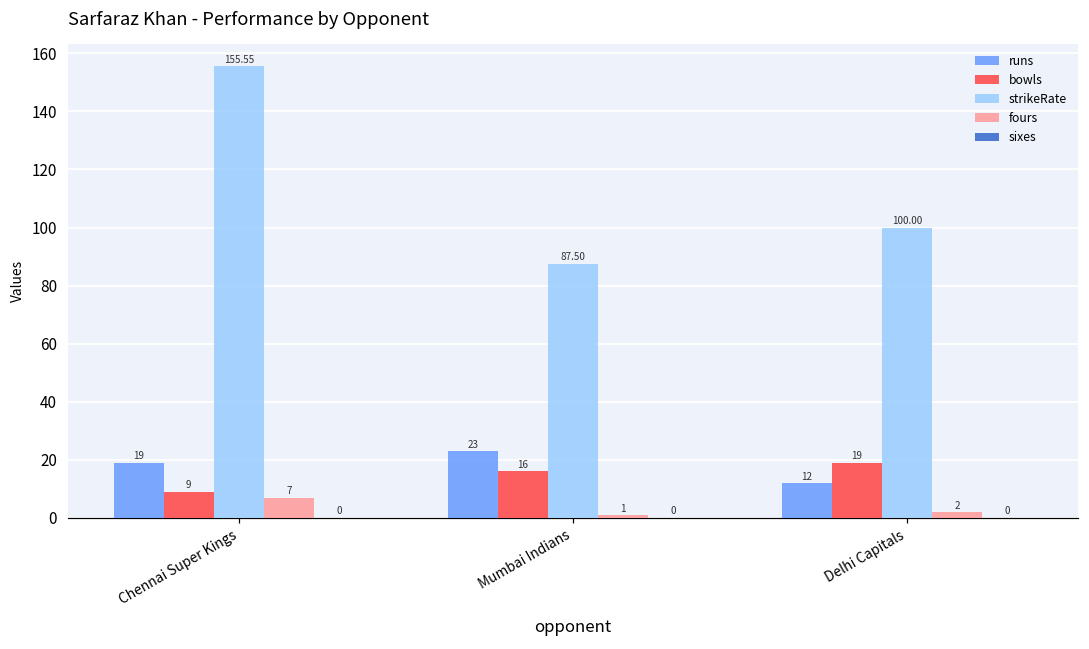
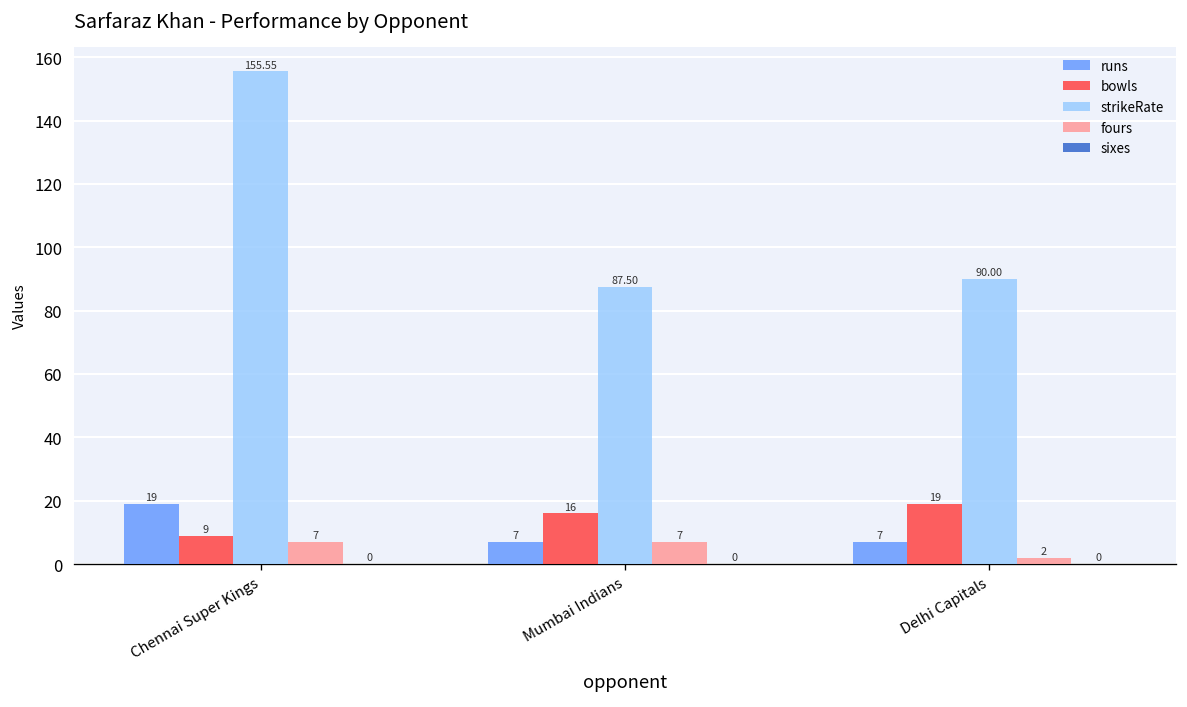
  {
    "runs": {
      "Chennai Super Kings": 19,
-     "Mumbai Indians": 23,
-     "Delhi Capitals": 12
+     "Mumbai Indians": 7,
+     "Delhi Capitals": 7
    },
    "bowls": {
      "Chennai Super Kings": 9,
      "Mumbai Indians": 16,
      "Delhi Capitals": 19
    },
    "strikeRate": {
      "Chennai Super Kings": 155.55,
      "Mumbai Indians": 87.50,
-     "Delhi Capitals": 100.00
+     "Delhi Capitals": 90.00
    },
    "fours": {
      "Chennai Super Kings": 7,
-     "Mumbai Indians": 1,
+     "Mumbai Indians": 7,
      "Delhi Capitals": 2
    },
    "sixes": {
      "Chennai Super Kings": 0,
      "Mumbai Indians": 0,
      "Delhi Capitals": 0
    }
  }
